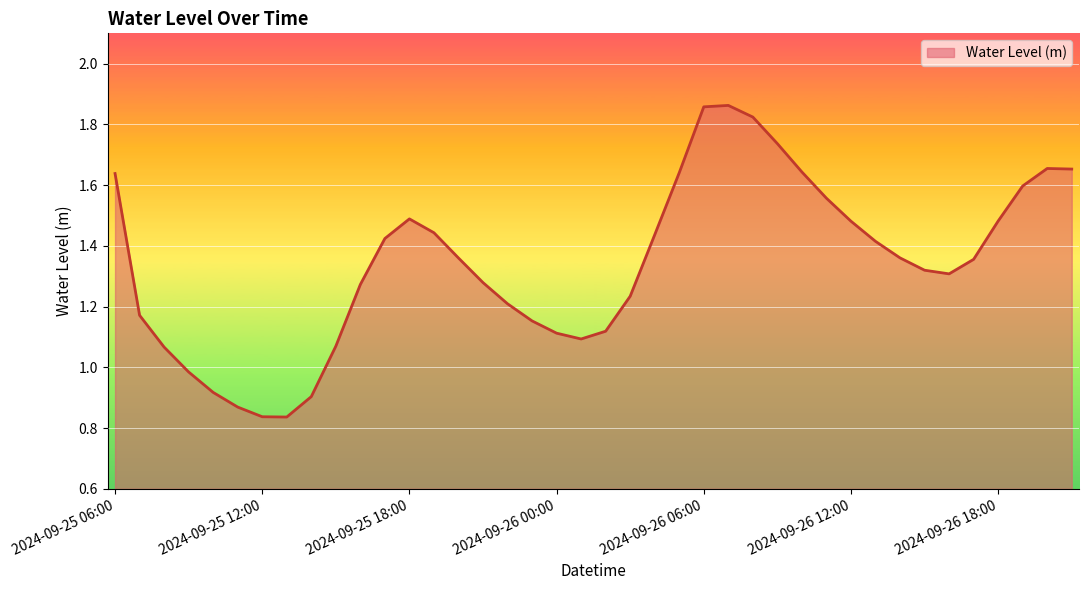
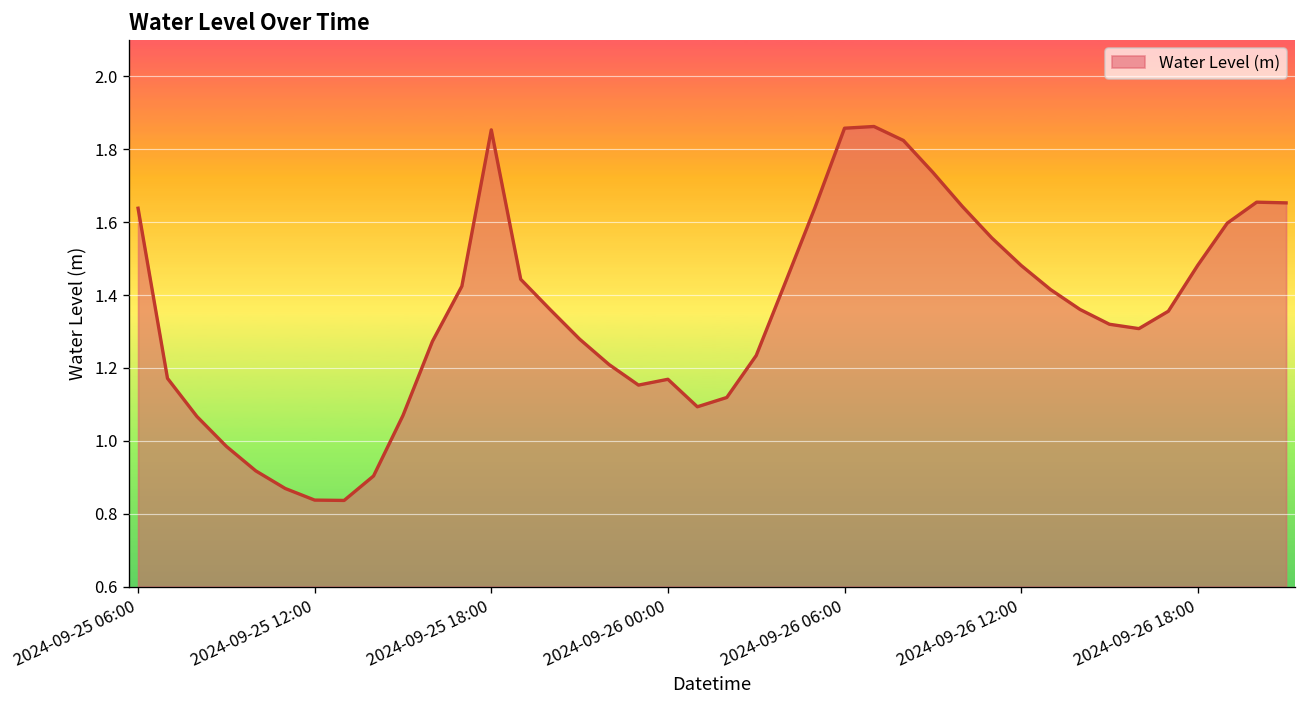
  {
    "2024-09-25 06:00": 1.64,
    "2024-09-25 12:00": 0.84,
-   "2024-09-25 18:00": 1.49,
-   "2024-09-26 00:00": 1.11,
+   "2024-09-25 18:00": 1.85,
+   "2024-09-26 00:00": 1.17,
    "2024-09-26 06:00": 1.86,
    "2024-09-26 12:00": 1.48,
    "2024-09-26 18:00": 1.48
  }
